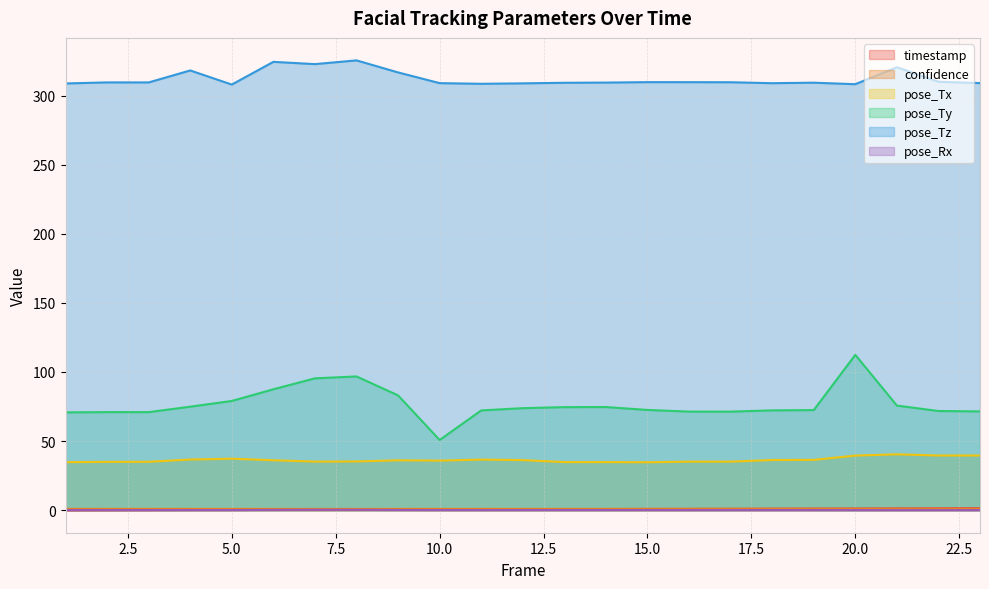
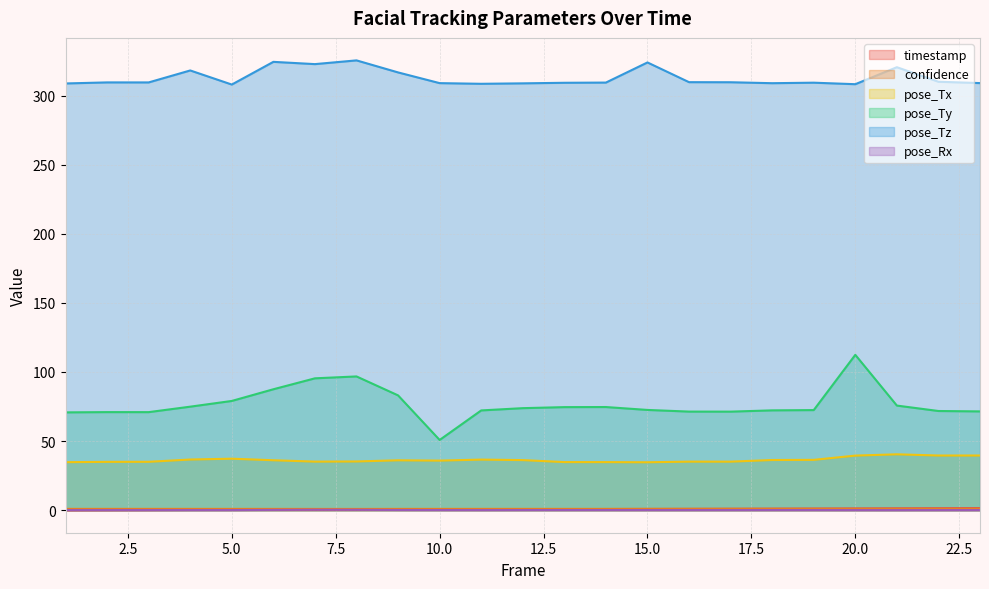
  {
    "pose_Ty": {
      "5.0": 79,
      "10.0": 51,
      "15.0": 73,
      "20.0": 112
    },
    "pose_Tz": {
      "5.0": 308,
      "10.0": 309,
-     "15.0": 310,
+     "15.0": 324,
      "20.0": 308
    }
  }
